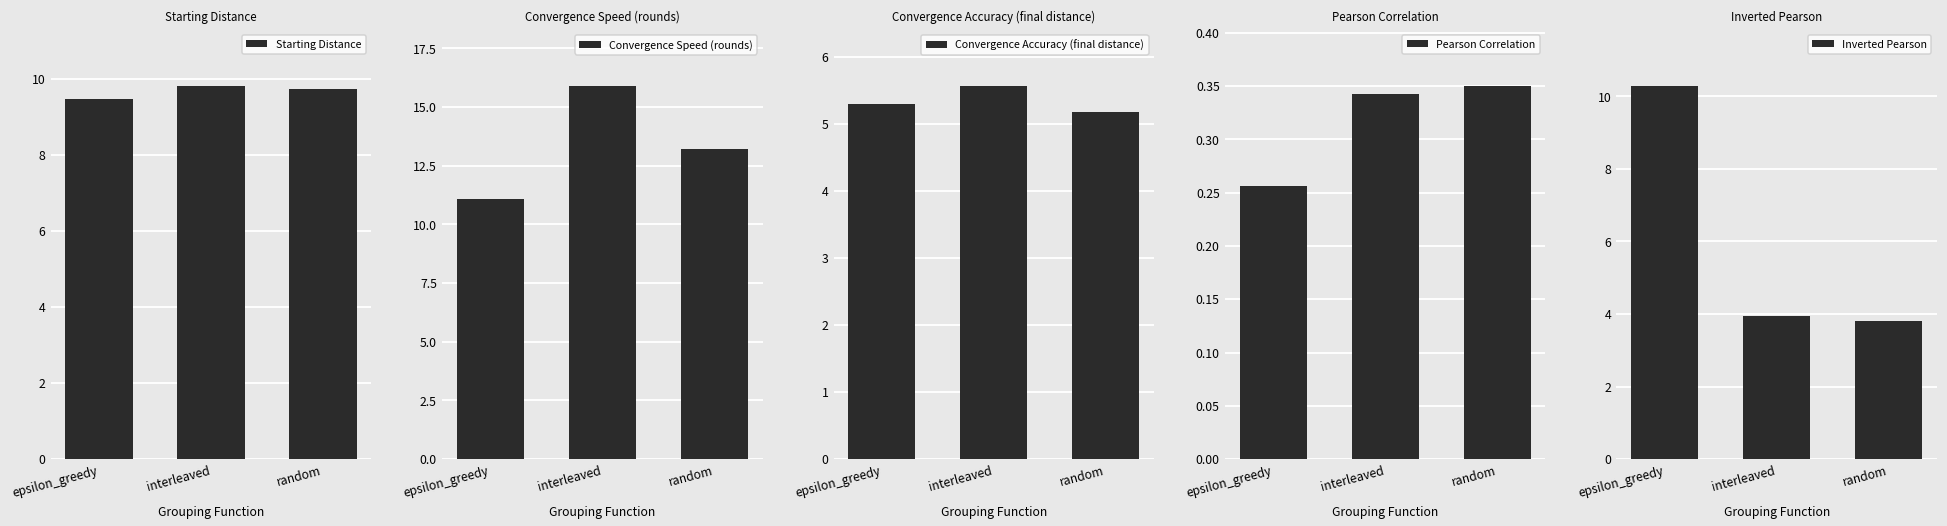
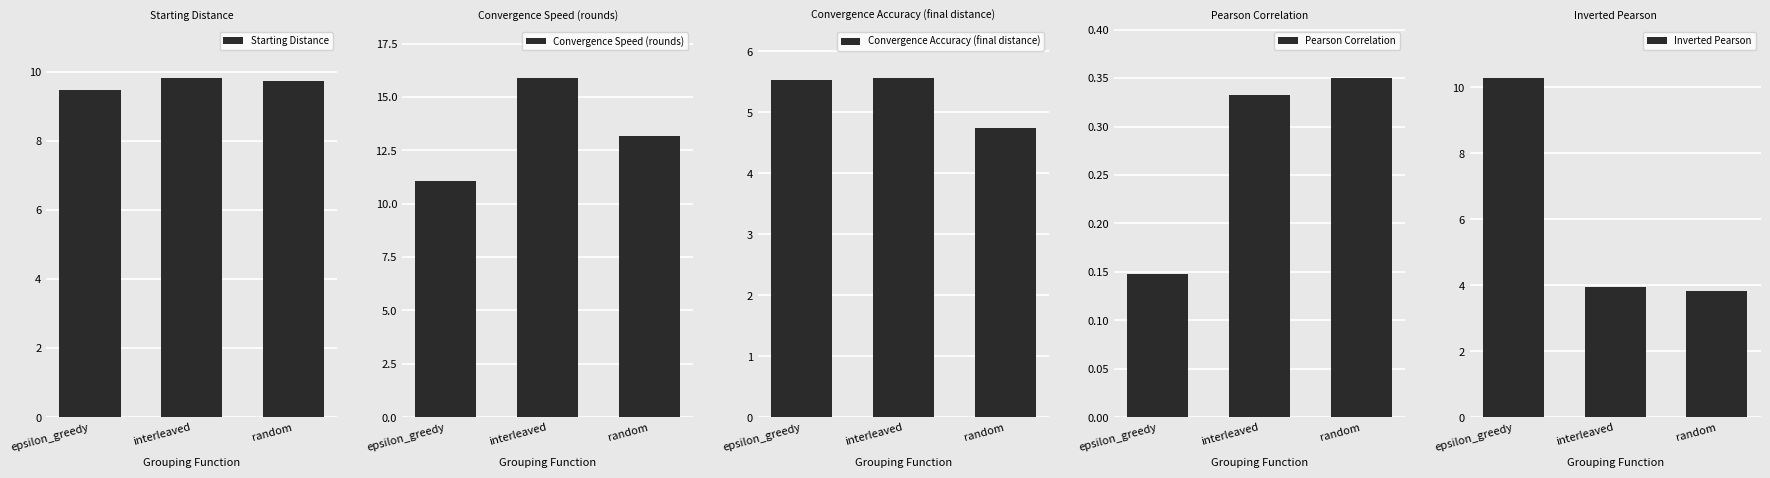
  {
    "Starting Distance": {
      "epsilon_greedy": 9.5,
      "interleaved": 9.8,
      "random": 9.7
    },
    "Convergence Speed (rounds)": {
      "epsilon_greedy": 11.1,
      "interleaved": 15.9,
      "random": 13.2
    },
    "Convergence Accuracy (final distance)": {
-     "epsilon_greedy": 5.3,
+     "epsilon_greedy": 5.5,
      "interleaved": 5.6,
-     "random": 5.2
+     "random": 4.7
    },
    "Pearson Correlation": {
-     "epsilon_greedy": 0.26,
-     "interleaved": 0.34,
+     "epsilon_greedy": 0.15,
+     "interleaved": 0.33,
      "random": 0.35
    },
    "Inverted Pearson": {
      "epsilon_greedy": 10.3,
      "interleaved": 3.9,
      "random": 3.8
    }
  }
